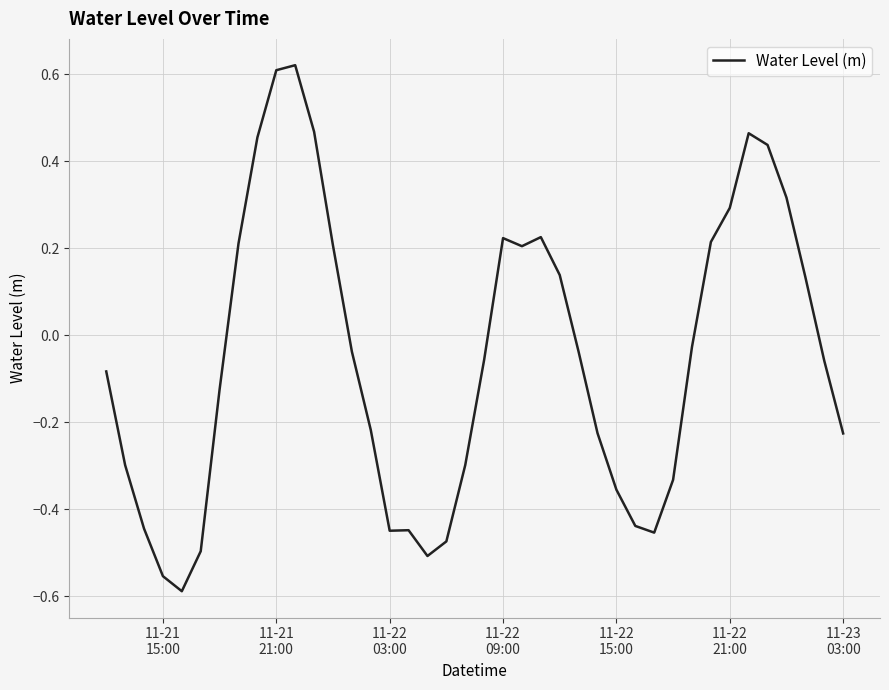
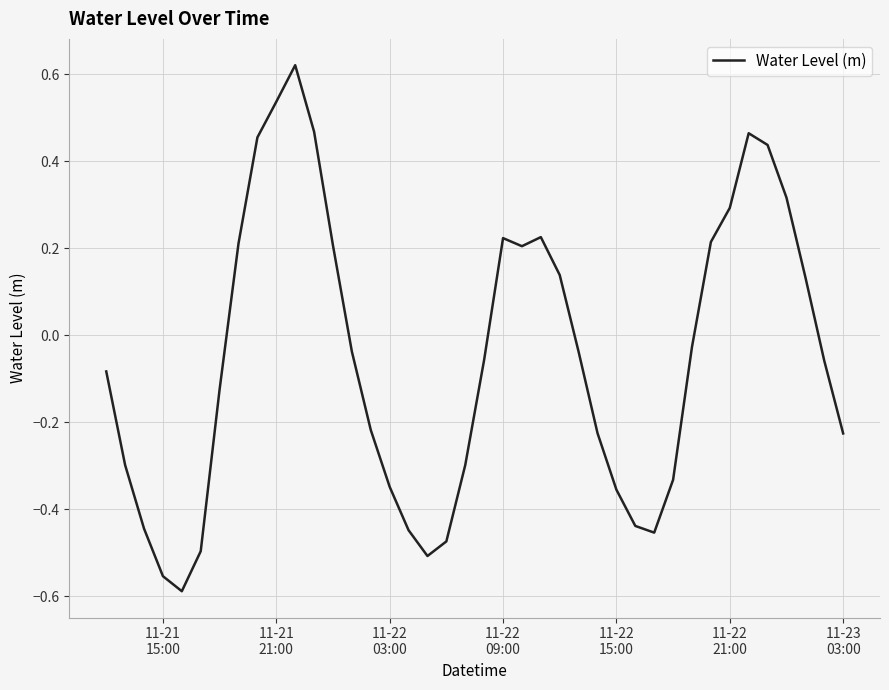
  {
    "11-21 15:00": -0.55,
-   "11-21 21:00": 0.61,
-   "11-22 03:00": -0.45,
+   "11-21 21:00": 0.54,
+   "11-22 03:00": -0.35,
    "11-22 09:00": 0.22,
    "11-22 15:00": -0.35,
    "11-22 21:00": 0.29,
    "11-23 03:00": -0.23
  }
